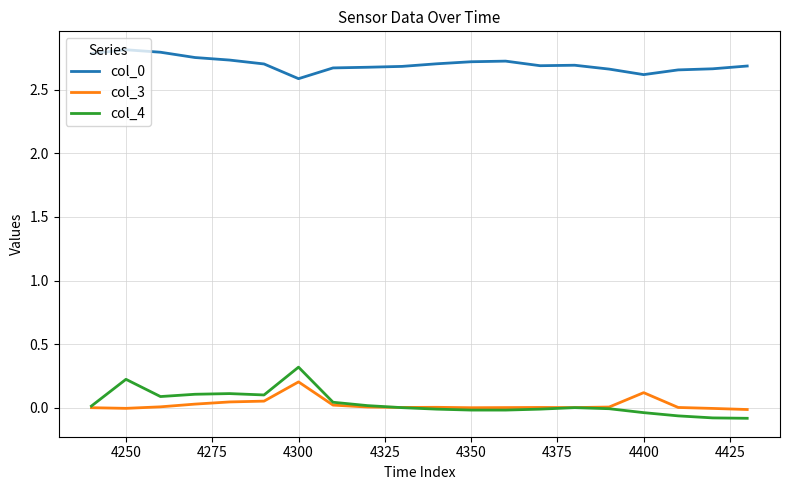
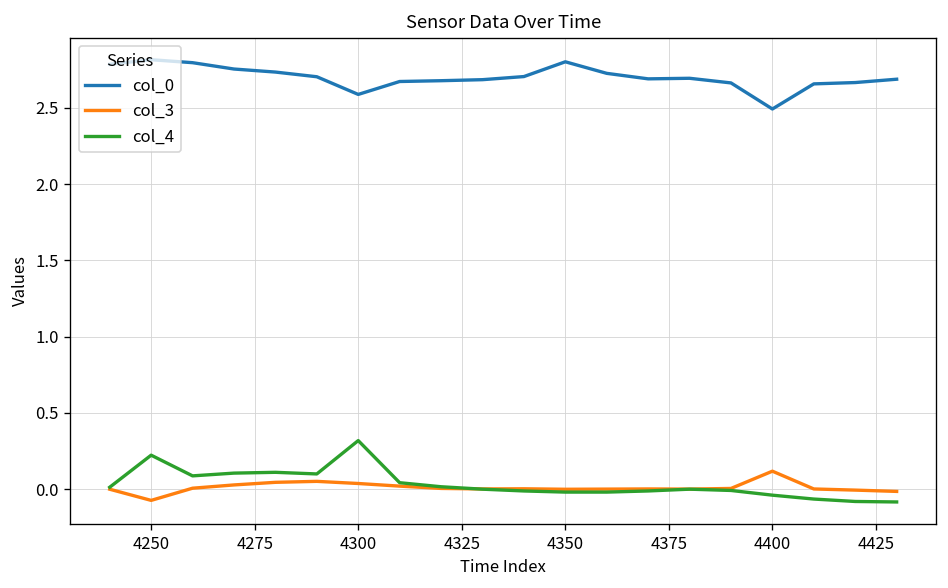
  {
    "col_0": {
      "4300": 2.59,
-     "4350": 2.72,
-     "4400": 2.62
+     "4350": 2.80,
+     "4400": 2.49
    },
    "col_3": {
-     "4250": 0.00,
-     "4300": 0.20,
+     "4250": -0.07,
+     "4300": 0.04,
      "4400": 0.12
    },
    "col_4": {
      "4250": 0.22,
      "4300": 0.32,
      "4400": -0.04
    }
  }
